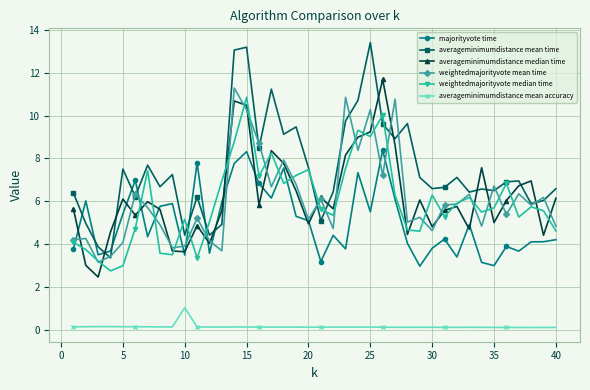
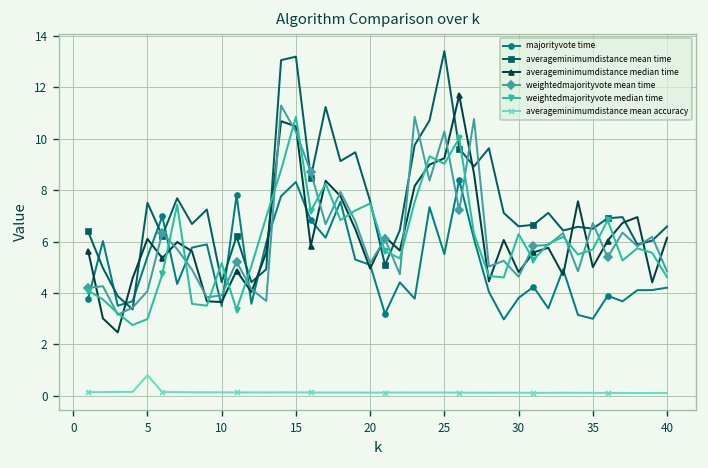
  {
    "averageminimumdistance mean accuracy": {
-     "5": 0.1,
-     "10": 1.0,
+     "5": 0.8,
+     "10": 0.1,
      "15": 0.1,
      "20": 0.1,
      "25": 0.1,
      "30": 0.1,
      "35": 0.1,
      "40": 0.1
    }
  }
